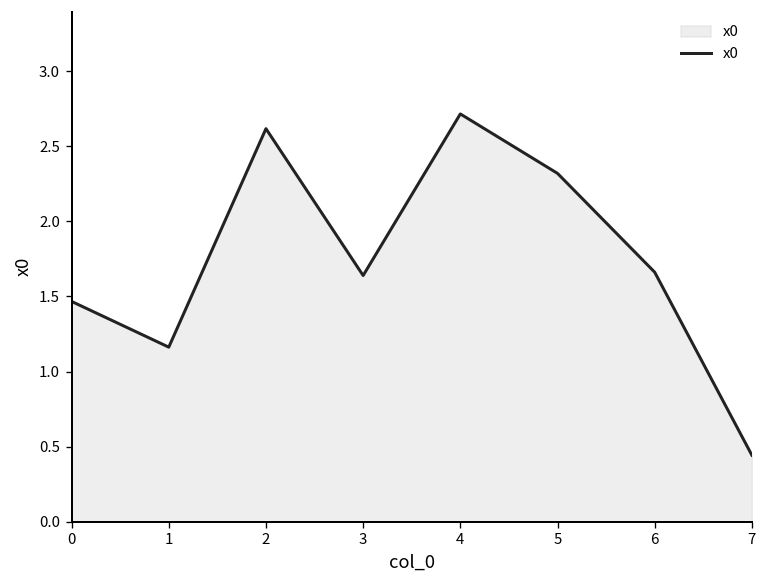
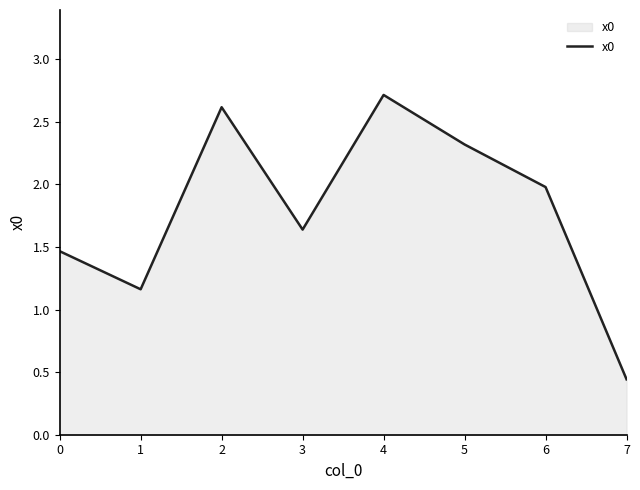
  {
    "0": 1.47,
    "1": 1.16,
    "2": 2.62,
    "3": 1.64,
    "4": 2.72,
    "5": 2.32,
-   "6": 1.66,
+   "6": 1.98,
    "7": 0.44
  }
